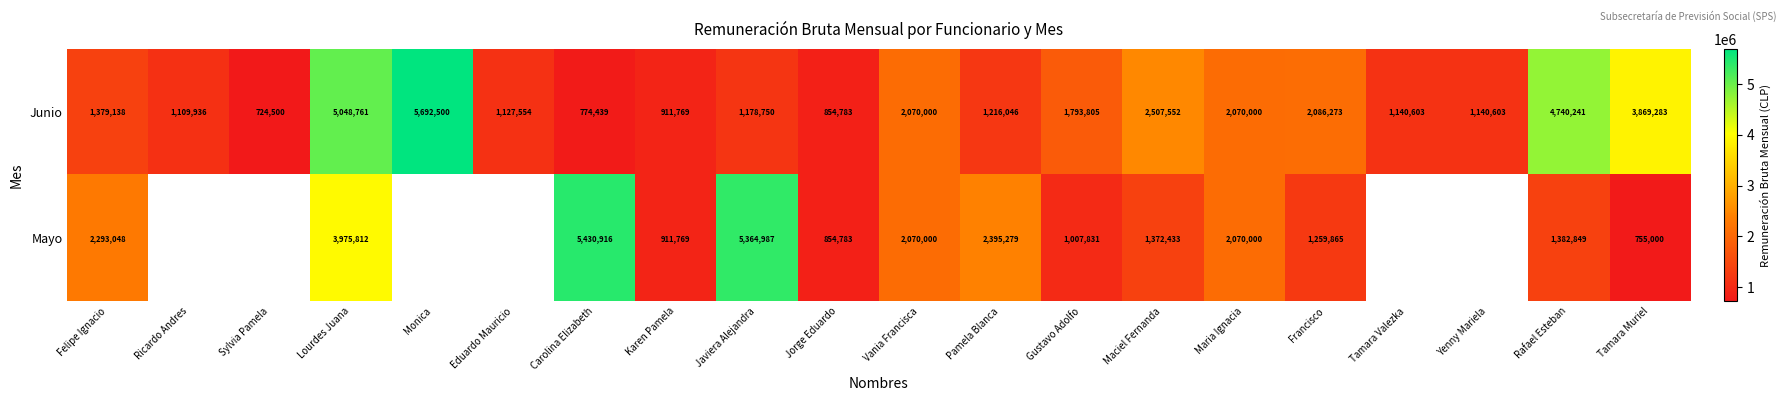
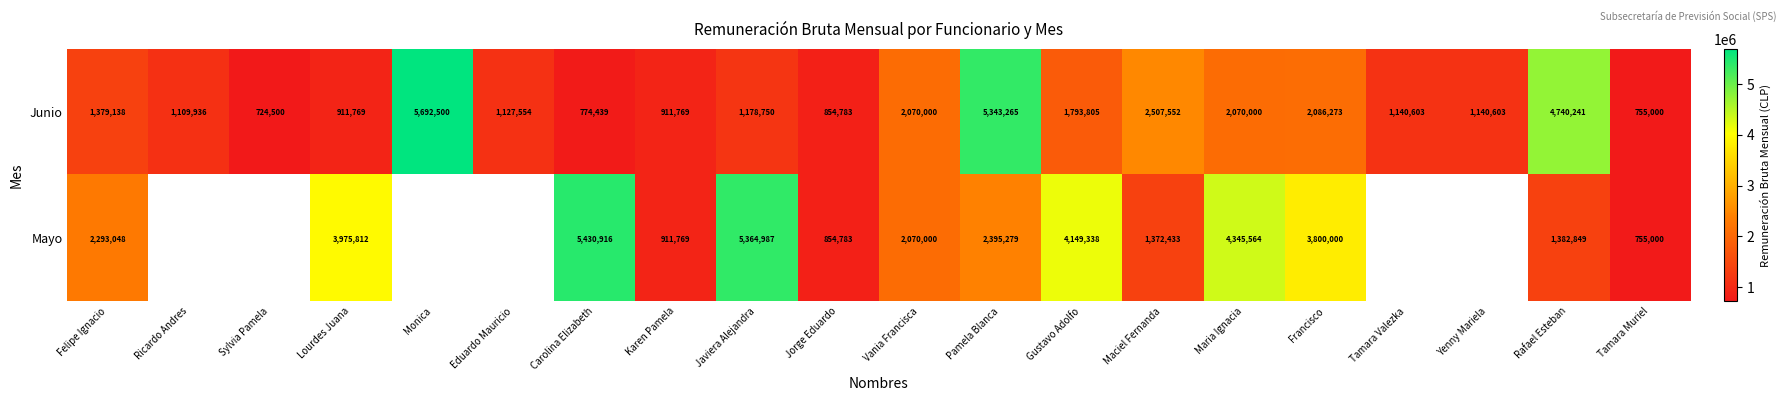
  {
    "Junio": {
      "Felipe Ignacio": "1,379,138",
      "Ricardo Andres": "1,109,936",
      "Sylvia Pamela": "724,500",
-     "Lourdes Juana": "5,048,761",
+     "Lourdes Juana": "911,769",
      "Monica": "5,692,500",
      "Eduardo Mauricio": "1,127,554",
      "Carolina Elizabeth": "774,439",
      "Karen Pamela": "911,769",
      "Javiera Alejandra": "1,178,750",
      "Jorge Eduardo": "854,783",
      "Vania Francisca": "2,070,000",
-     "Pamela Blanca": "1,216,046",
+     "Pamela Blanca": "5,343,265",
      "Gustavo Adolfo": "1,793,805",
      "Maciel Fernanda": "2,507,552",
      "Maria Ignacia": "2,070,000",
      "Francisco": "2,086,273",
      "Tamara Valezka": "1,140,603",
      "Yenny Mariela": "1,140,603",
      "Rafael Esteban": "4,740,241",
-     "Tamara Muriel": "3,869,283"
+     "Tamara Muriel": "755,000"
    },
    "Mayo": {
      "Felipe Ignacio": "2,293,048",
      "Lourdes Juana": "3,975,812",
      "Carolina Elizabeth": "5,430,916",
      "Karen Pamela": "911,769",
      "Javiera Alejandra": "5,364,987",
      "Jorge Eduardo": "854,783",
      "Vania Francisca": "2,070,000",
      "Pamela Blanca": "2,395,279",
-     "Gustavo Adolfo": "1,007,831",
+     "Gustavo Adolfo": "4,149,338",
      "Maciel Fernanda": "1,372,433",
-     "Maria Ignacia": "2,070,000",
-     "Francisco": "1,259,865",
+     "Maria Ignacia": "4,345,564",
+     "Francisco": "3,800,000",
      "Rafael Esteban": "1,382,849",
      "Tamara Muriel": "755,000"
    }
  }
